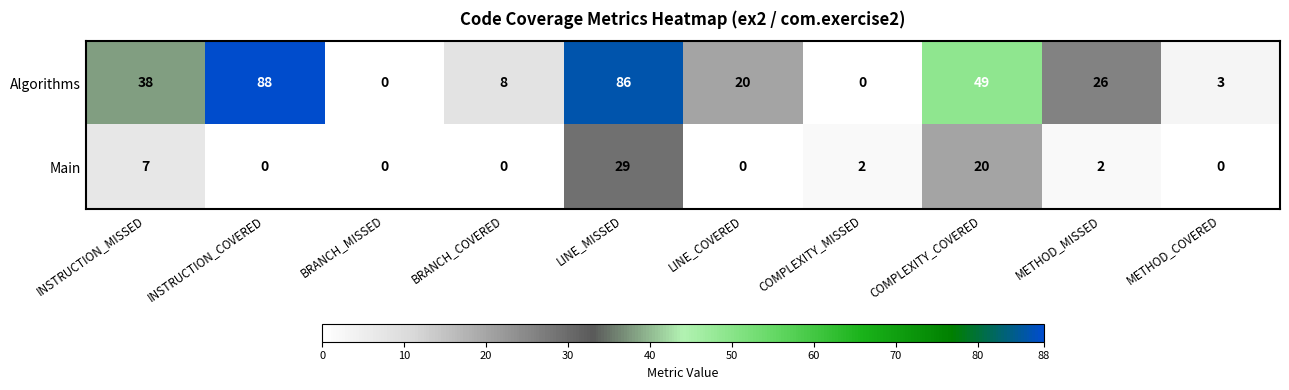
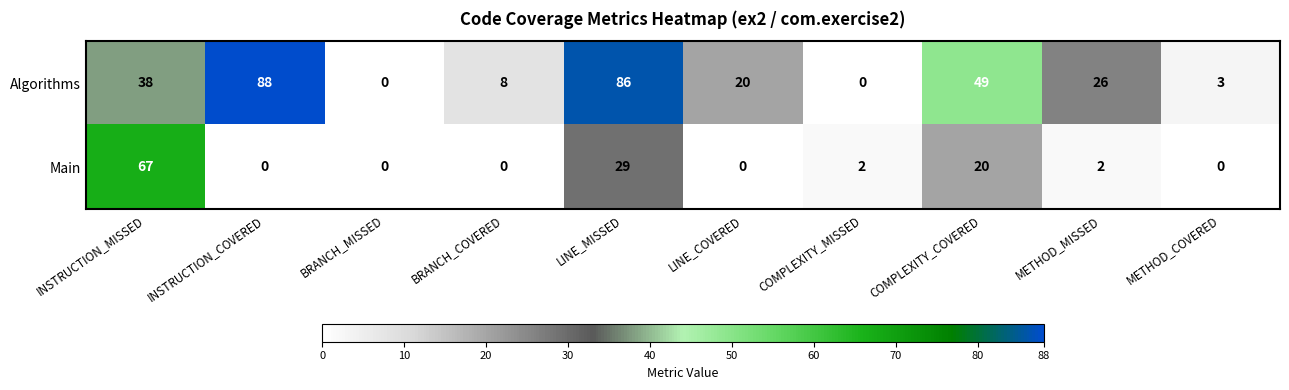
  {
    "Algorithms": {
      "INSTRUCTION_MISSED": 38,
      "INSTRUCTION_COVERED": 88,
      "BRANCH_MISSED": 0,
      "BRANCH_COVERED": 8,
      "LINE_MISSED": 86,
      "LINE_COVERED": 20,
      "COMPLEXITY_MISSED": 0,
      "COMPLEXITY_COVERED": 49,
      "METHOD_MISSED": 26,
      "METHOD_COVERED": 3
    },
    "Main": {
-     "INSTRUCTION_MISSED": 7,
+     "INSTRUCTION_MISSED": 67,
      "INSTRUCTION_COVERED": 0,
      "BRANCH_MISSED": 0,
      "BRANCH_COVERED": 0,
      "LINE_MISSED": 29,
      "LINE_COVERED": 0,
      "COMPLEXITY_MISSED": 2,
      "COMPLEXITY_COVERED": 20,
      "METHOD_MISSED": 2,
      "METHOD_COVERED": 0
    }
  }
